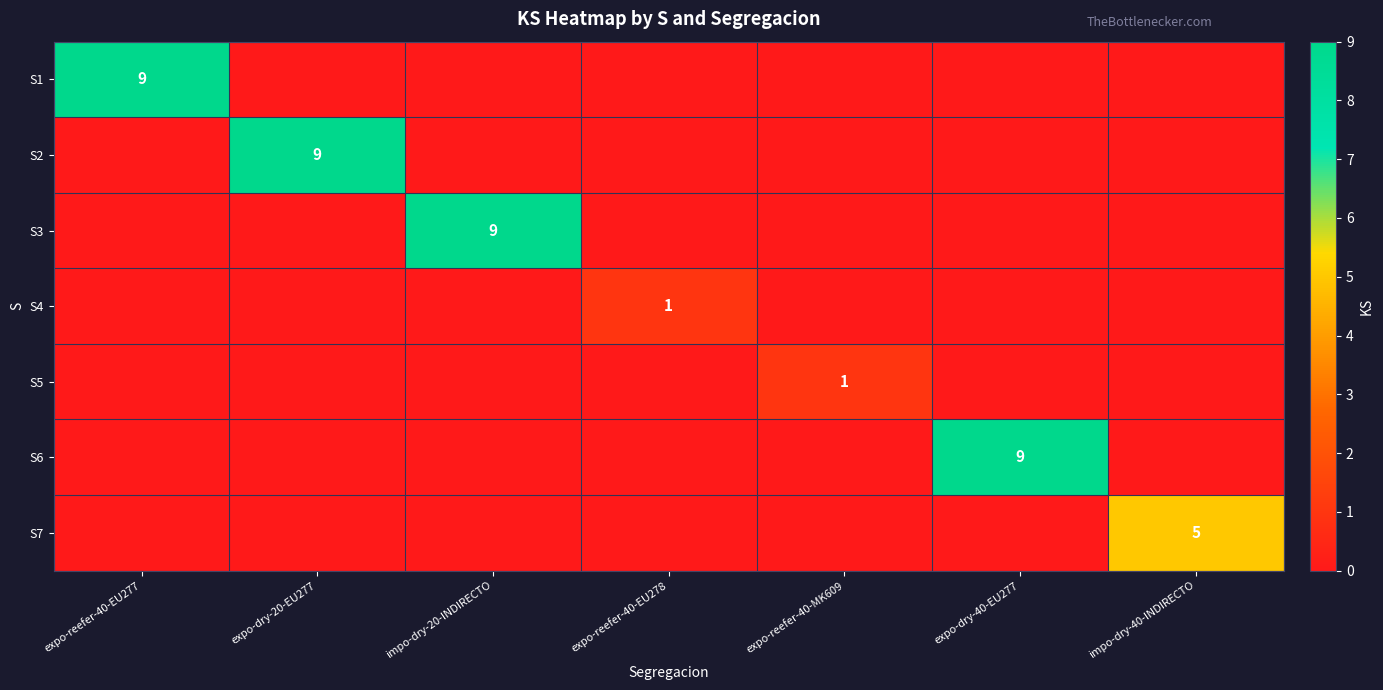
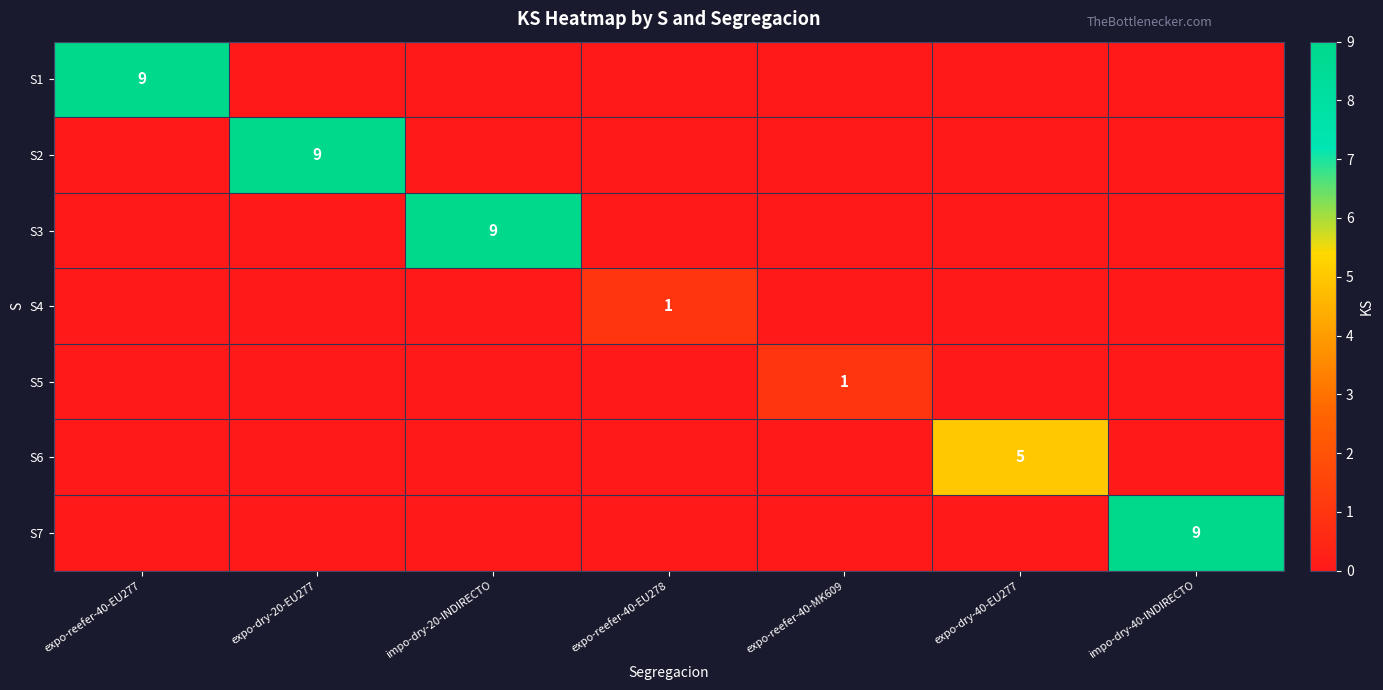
  {
    "S1": {
      "expo-reefer-40-EU277": 9
    },
    "S2": {
      "expo-dry-20-EU277": 9
    },
    "S3": {
      "impo-dry-20-INDIRECTO": 9
    },
    "S4": {
      "expo-reefer-40-EU278": 1
    },
    "S5": {
      "expo-reefer-40-MK609": 1
    },
    "S6": {
-     "expo-dry-40-EU277": 9
+     "expo-dry-40-EU277": 5
    },
    "S7": {
-     "impo-dry-40-INDIRECTO": 5
+     "impo-dry-40-INDIRECTO": 9
    }
  }
